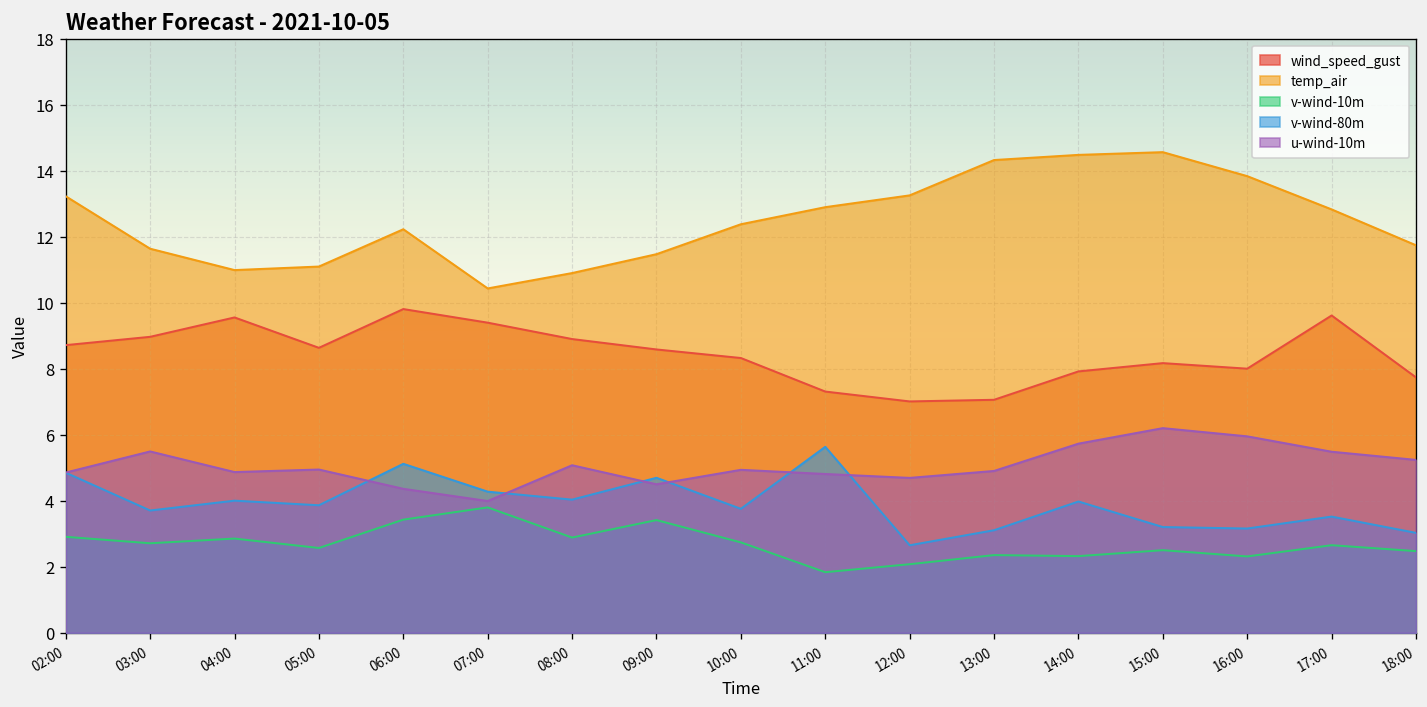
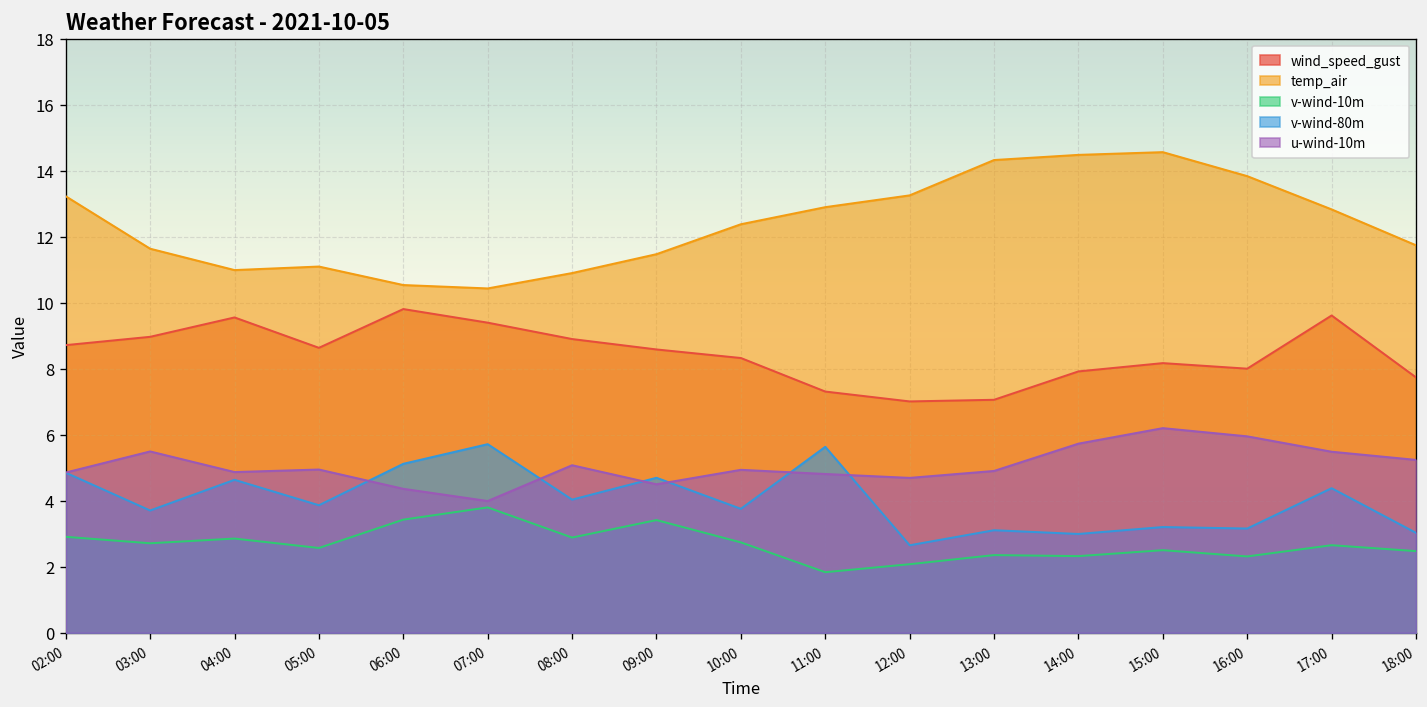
  {
    "wind_speed_gust": {
      "02:00": 8.7,
      "03:00": 9.0,
      "04:00": 9.6,
      "05:00": 8.6,
      "06:00": 9.8,
      "07:00": 9.4,
      "08:00": 8.9,
      "09:00": 8.6,
      "10:00": 8.3,
      "11:00": 7.3,
      "12:00": 7.0,
      "13:00": 7.1,
      "14:00": 7.9,
      "15:00": 8.2,
      "16:00": 8.0,
      "17:00": 9.6,
      "18:00": 7.7
    },
    "temp_air": {
      "02:00": 13.2,
      "03:00": 11.6,
      "04:00": 11.0,
      "05:00": 11.1,
-     "06:00": 12.2,
+     "06:00": 10.5,
      "07:00": 10.4,
      "08:00": 10.9,
      "09:00": 11.5,
      "10:00": 12.4,
      "11:00": 12.9,
      "12:00": 13.3,
      "13:00": 14.3,
      "14:00": 14.5,
      "15:00": 14.6,
      "16:00": 13.8,
      "17:00": 12.8,
      "18:00": 11.7
    },
    "v-wind-10m": {
      "02:00": 2.9,
      "03:00": 2.7,
      "04:00": 2.9,
      "05:00": 2.6,
      "06:00": 3.4,
      "07:00": 3.8,
      "08:00": 2.9,
      "09:00": 3.4,
      "10:00": 2.7,
      "11:00": 1.8,
      "12:00": 2.1,
      "13:00": 2.4,
      "14:00": 2.3,
      "15:00": 2.5,
      "16:00": 2.3,
      "17:00": 2.7,
      "18:00": 2.5
    },
    "v-wind-80m": {
      "03:00": 3.7,
-     "04:00": 4.0,
+     "04:00": 4.6,
      "05:00": 3.9,
      "06:00": 5.1,
-     "07:00": 4.3,
+     "07:00": 5.7,
      "08:00": 4.0,
      "09:00": 4.7,
      "10:00": 3.8,
      "11:00": 5.6,
      "12:00": 2.7,
      "13:00": 3.1,
-     "14:00": 4.0,
+     "14:00": 3.0,
      "15:00": 3.2,
      "16:00": 3.2,
-     "17:00": 3.5,
+     "17:00": 4.4,
      "18:00": 3.0
    },
    "u-wind-10m": {
      "03:00": 5.5,
      "04:00": 4.9,
      "05:00": 5.0,
      "06:00": 4.4,
      "07:00": 4.0,
      "08:00": 5.1,
      "09:00": 4.5,
      "10:00": 4.9,
      "11:00": 4.8,
      "12:00": 4.7,
      "13:00": 4.9,
      "14:00": 5.7,
      "15:00": 6.2,
      "16:00": 6.0,
      "17:00": 5.5,
      "18:00": 5.2
    }
  }
